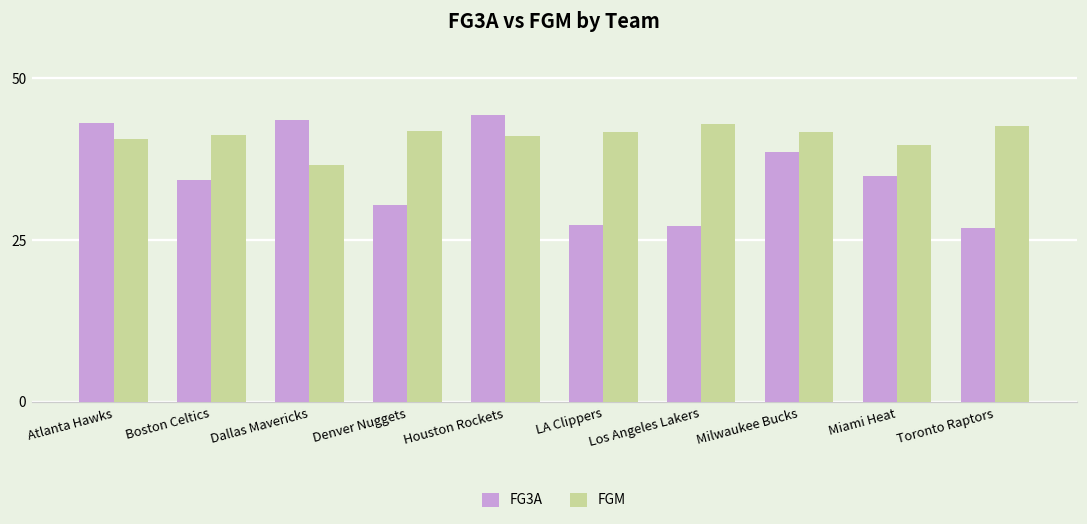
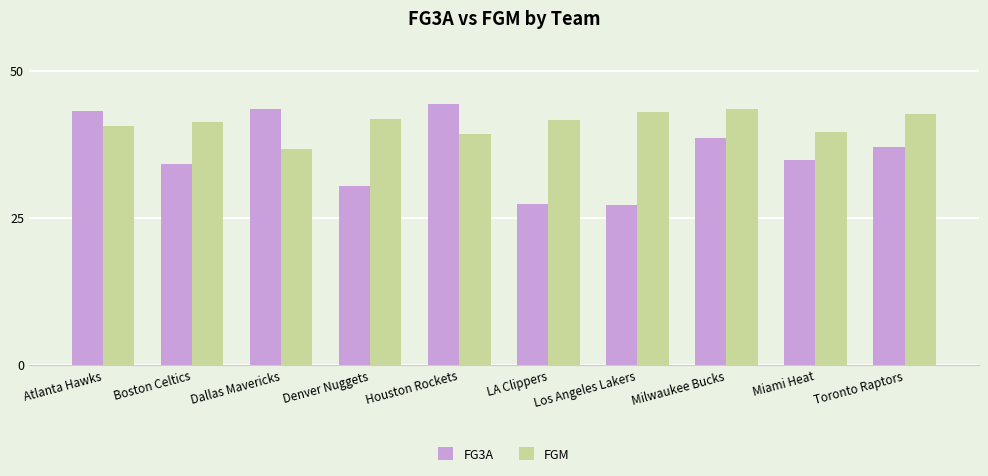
  {
    "FG3A": {
      "Atlanta Hawks": 43,
      "Boston Celtics": 34,
      "Dallas Mavericks": 44,
      "Denver Nuggets": 30,
      "Houston Rockets": 44,
      "LA Clippers": 27,
      "Los Angeles Lakers": 27,
      "Milwaukee Bucks": 39,
      "Miami Heat": 35,
-     "Toronto Raptors": 27
+     "Toronto Raptors": 37
    },
    "FGM": {
      "Atlanta Hawks": 41,
      "Boston Celtics": 41,
      "Dallas Mavericks": 37,
      "Denver Nuggets": 42,
-     "Houston Rockets": 41,
+     "Houston Rockets": 39,
      "LA Clippers": 42,
      "Los Angeles Lakers": 43,
-     "Milwaukee Bucks": 42,
+     "Milwaukee Bucks": 44,
      "Miami Heat": 40,
      "Toronto Raptors": 43
    }
  }
